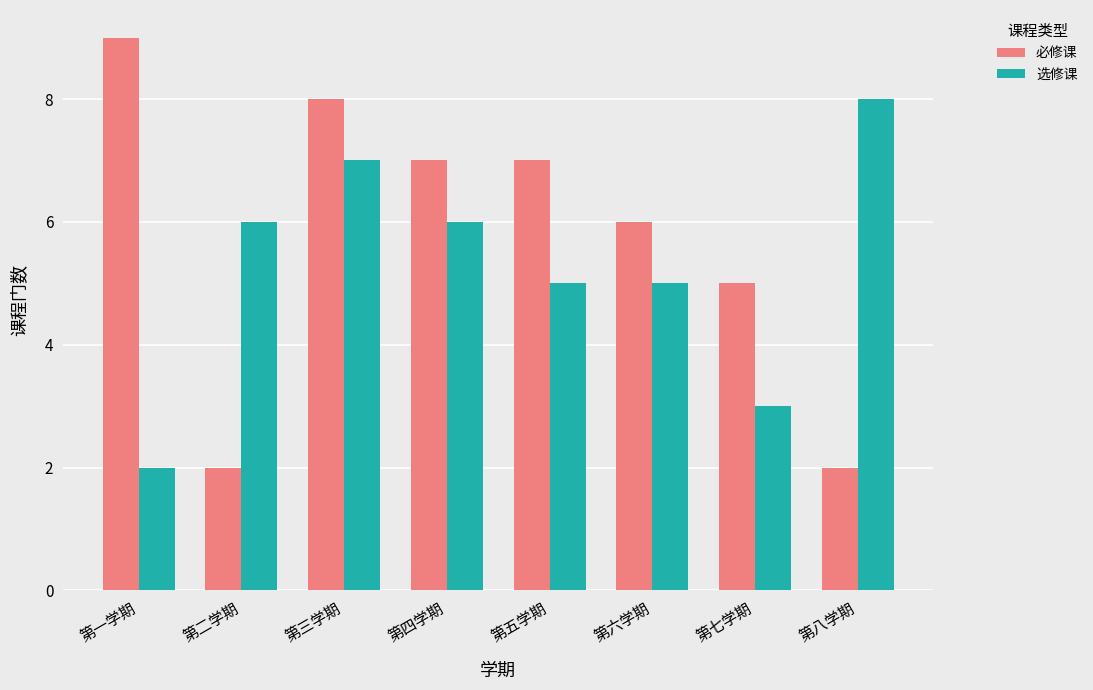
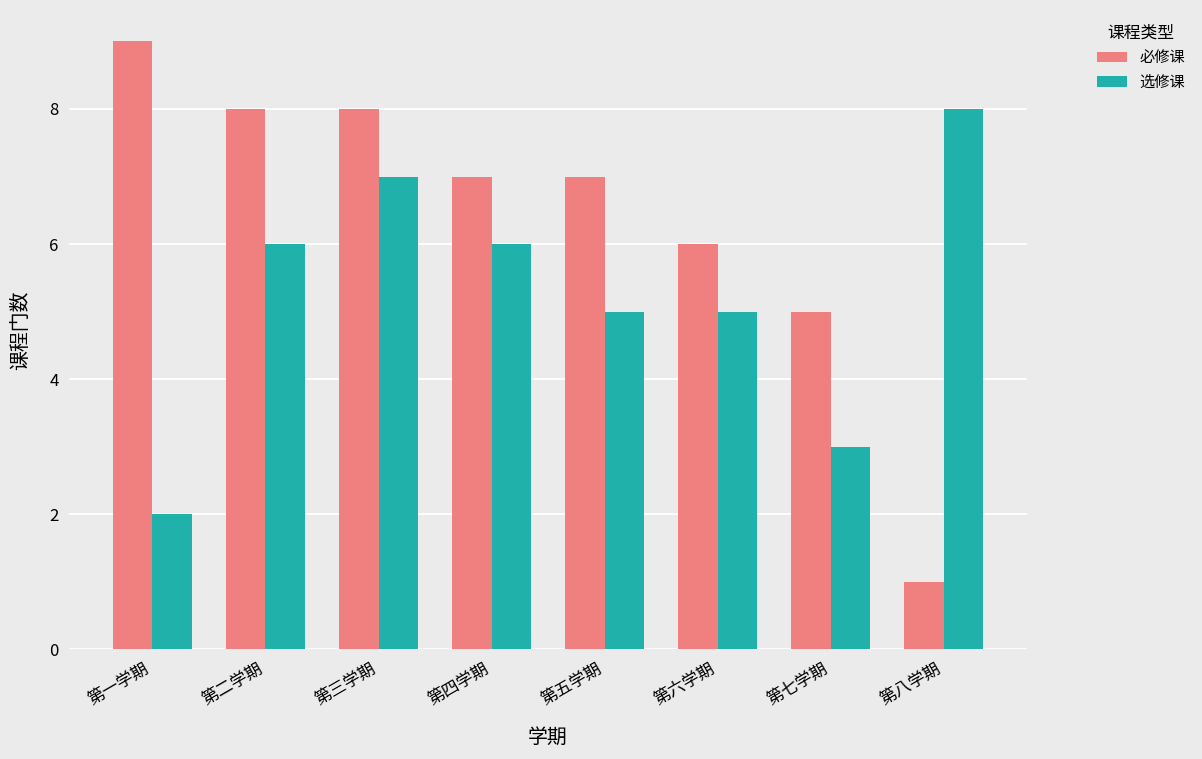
  {
    "必修课": {
      "第一学期": 9,
-     "第二学期": 2,
+     "第二学期": 8,
      "第三学期": 8,
      "第四学期": 7,
      "第五学期": 7,
      "第六学期": 6,
      "第七学期": 5,
-     "第八学期": 2
+     "第八学期": 1
    },
    "选修课": {
      "第一学期": 2,
      "第二学期": 6,
      "第三学期": 7,
      "第四学期": 6,
      "第五学期": 5,
      "第六学期": 5,
      "第七学期": 3,
      "第八学期": 8
    }
  }
